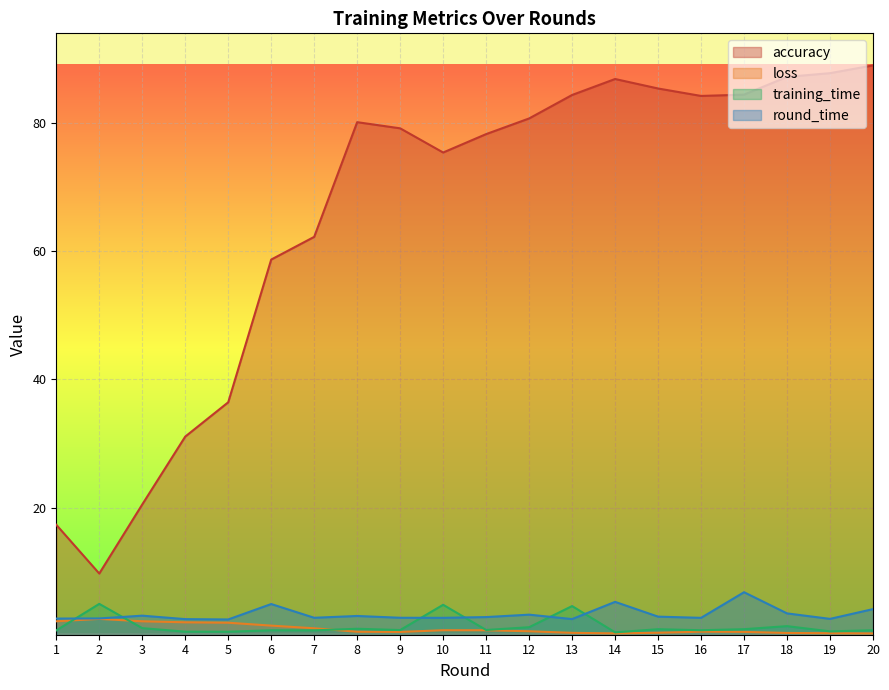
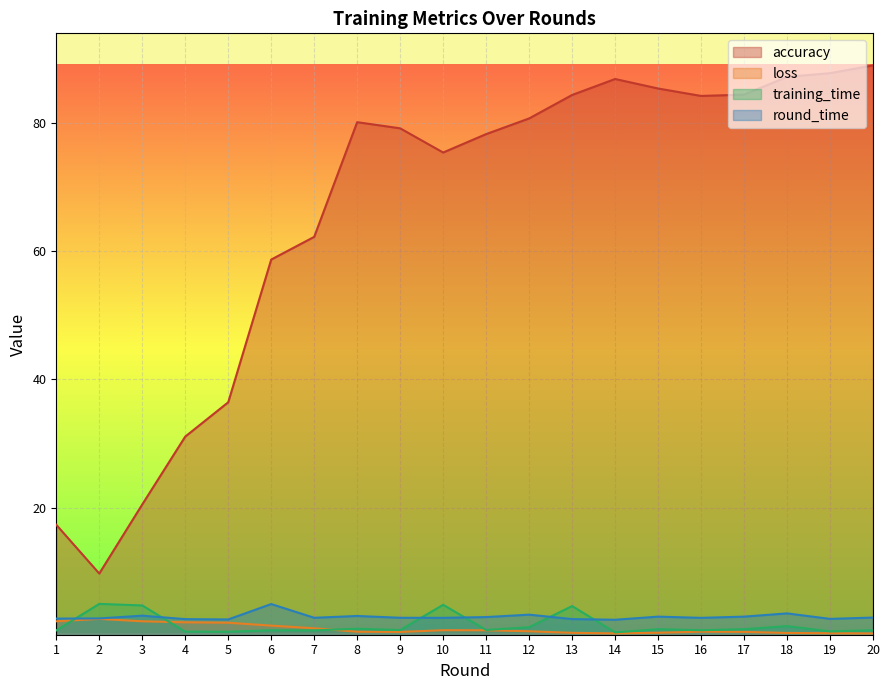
  {
    "training_time": {
      "1": 1,
      "2": 5,
-     "3": 1,
+     "3": 5,
      "4": 1,
      "5": 1,
      "6": 1,
      "8": 1,
      "10": 5,
      "12": 1,
      "13": 5,
      "15": 1,
      "17": 1,
      "18": 2,
      "20": 1
    },
    "round_time": {
      "1": 3,
      "3": 3,
      "4": 3,
      "5": 3,
      "6": 5,
      "7": 3,
      "8": 3,
      "9": 3,
      "10": 3,
      "11": 3,
      "12": 3,
      "13": 3,
-     "14": 5,
+     "14": 3,
      "15": 3,
      "16": 3,
-     "17": 7,
+     "17": 3,
      "18": 4,
      "19": 3,
-     "20": 4
+     "20": 3
    }
  }
